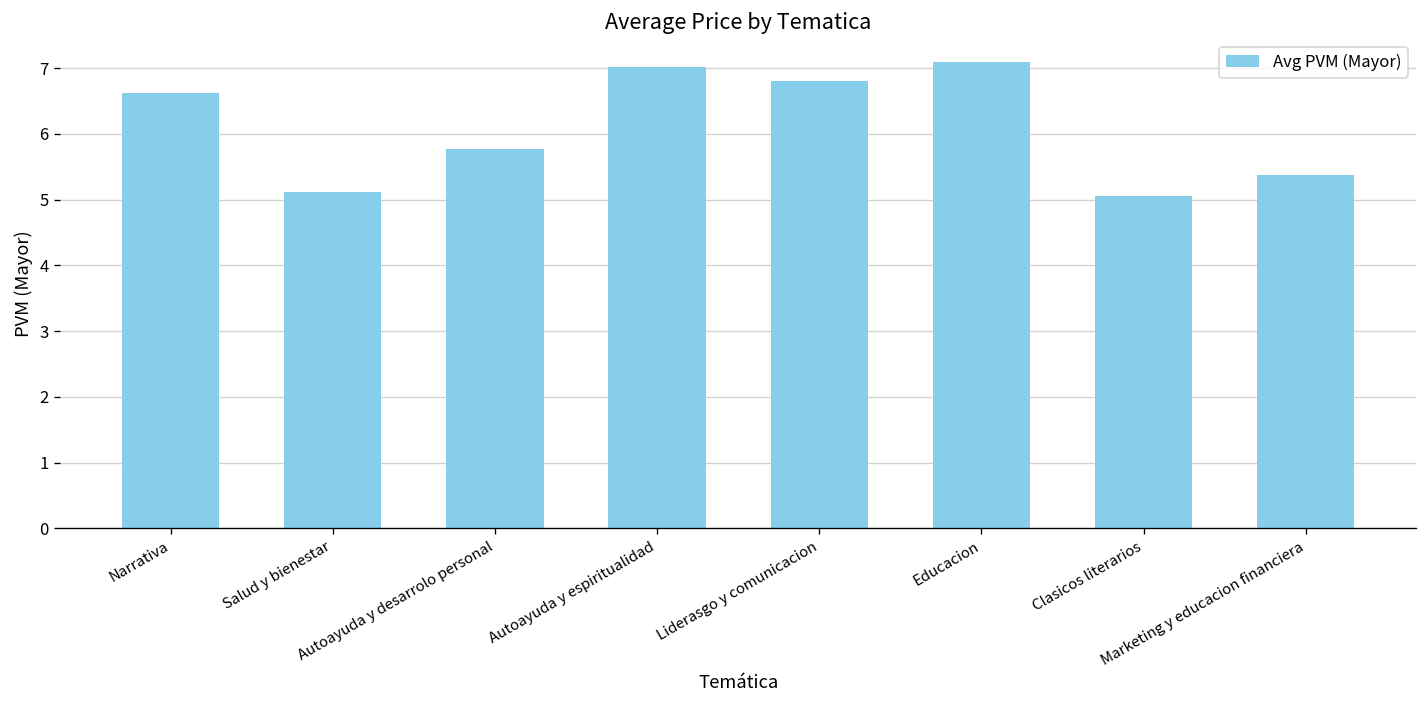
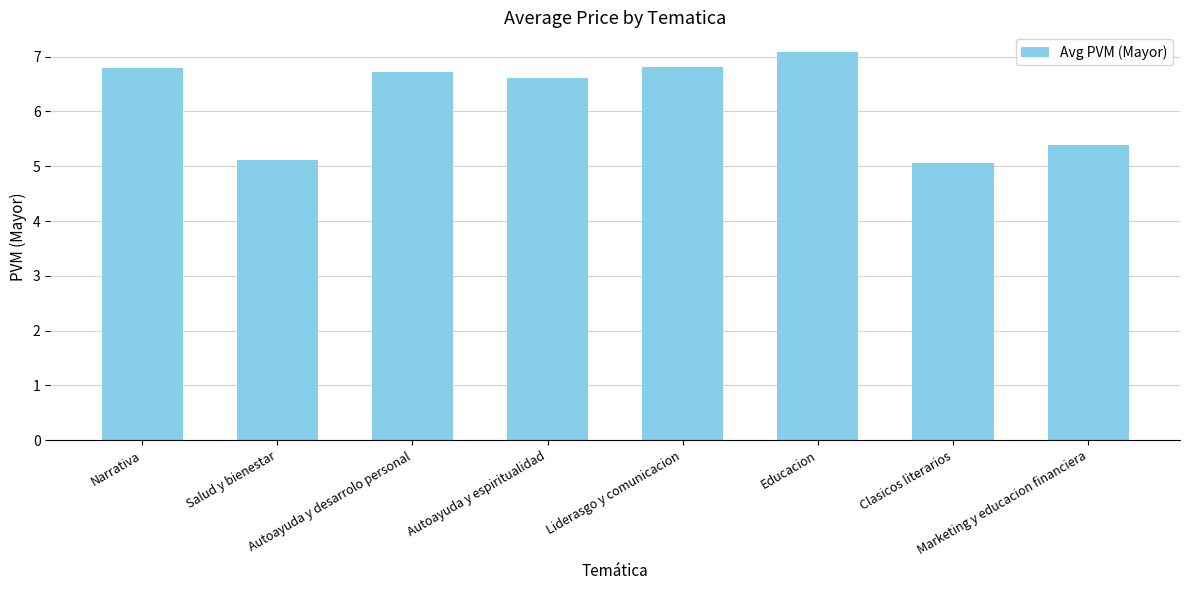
  {
-   "Narrativa": 6.6,
+   "Narrativa": 6.8,
    "Salud y bienestar": 5.1,
-   "Autoayuda y desarrolo personal": 5.8,
-   "Autoayuda y espiritualidad": 7.0,
+   "Autoayuda y desarrolo personal": 6.7,
+   "Autoayuda y espiritualidad": 6.6,
    "Liderasgo y comunicacion": 6.8,
    "Educacion": 7.1,
    "Clasicos literarios": 5.1,
    "Marketing y educacion financiera": 5.4
  }
